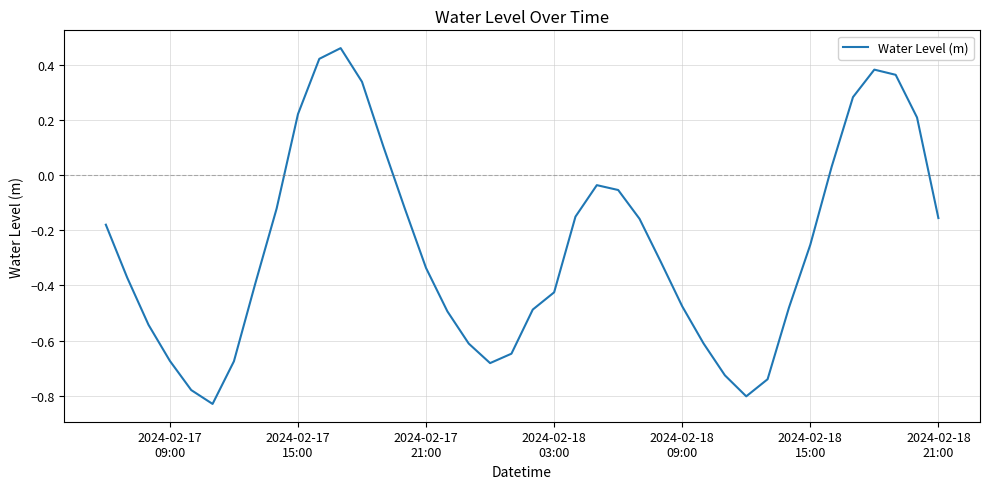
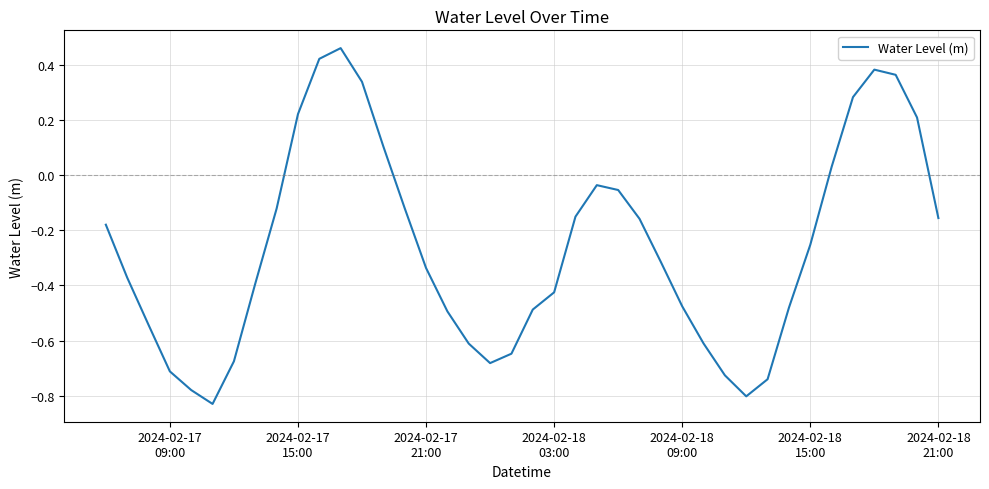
  {
-   "2024-02-17 09:00": -0.67,
+   "2024-02-17 09:00": -0.71,
    "2024-02-17 15:00": 0.22,
    "2024-02-17 21:00": -0.34,
    "2024-02-18 03:00": -0.42,
    "2024-02-18 09:00": -0.48,
    "2024-02-18 15:00": -0.25,
    "2024-02-18 21:00": -0.16
  }
